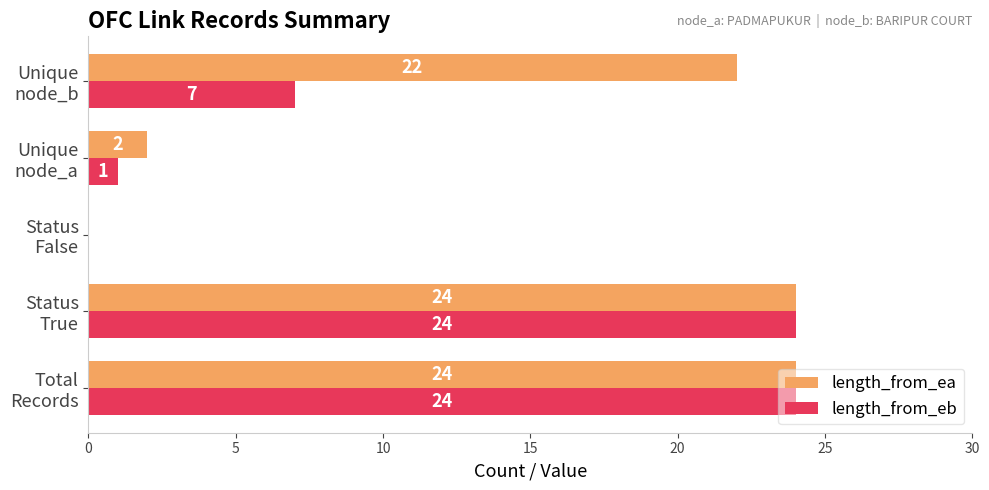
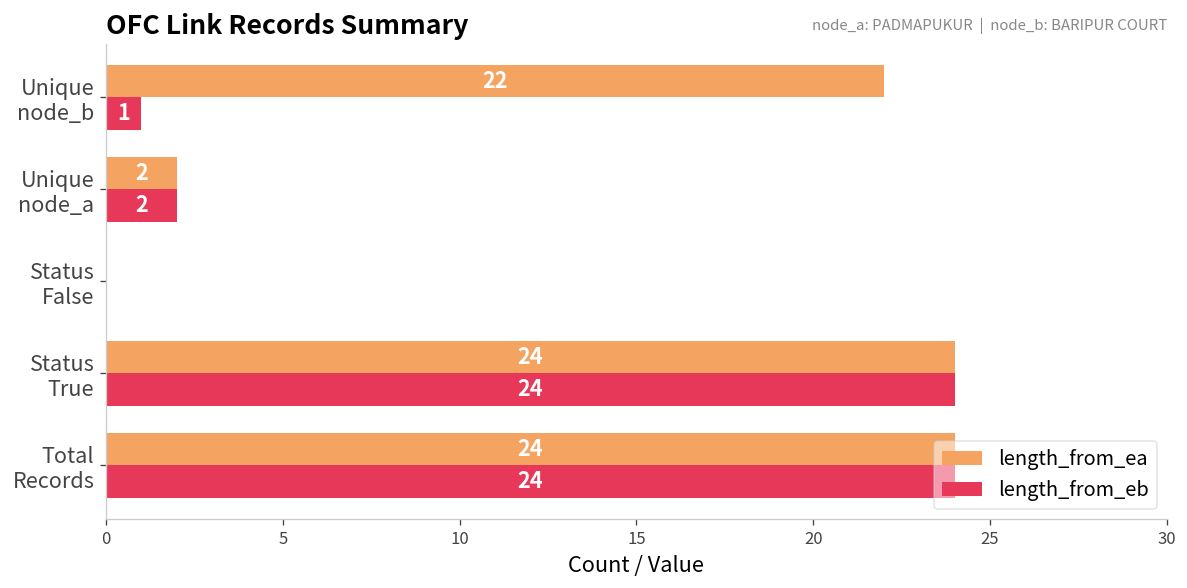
  {
    "length_from_ea": {
      "Unique node_b": 22,
      "Unique node_a": 2,
      "Status True": 24
    },
    "length_from_eb": {
-     "Unique node_b": 7,
-     "Unique node_a": 1,
+     "Unique node_b": 1,
+     "Unique node_a": 2,
      "Status True": 24
    }
  }
